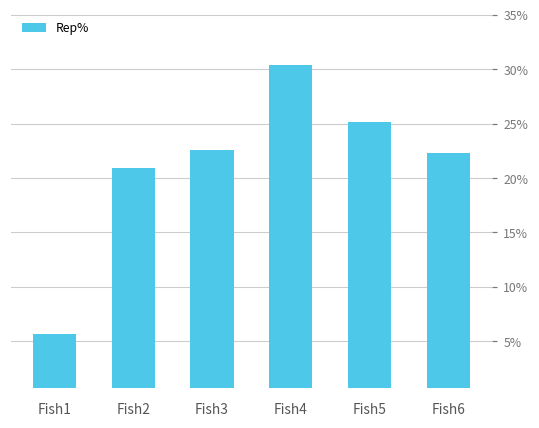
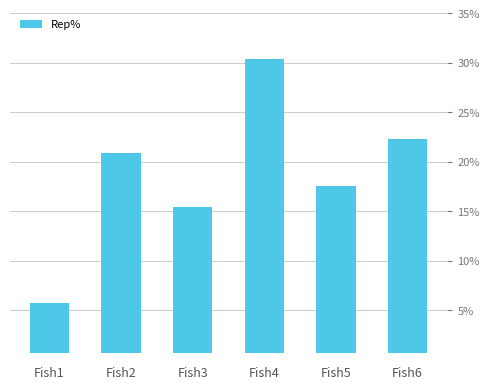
  {
    "Fish1": "6%",
    "Fish2": "21%",
-   "Fish3": "23%",
+   "Fish3": "15%",
    "Fish4": "30%",
-   "Fish5": "25%",
+   "Fish5": "18%",
    "Fish6": "22%"
  }
